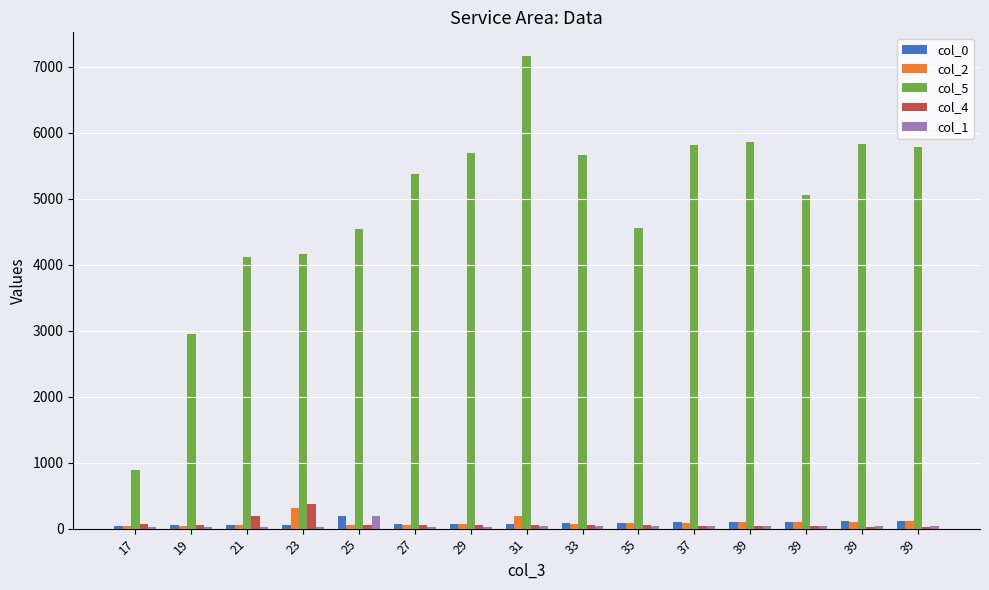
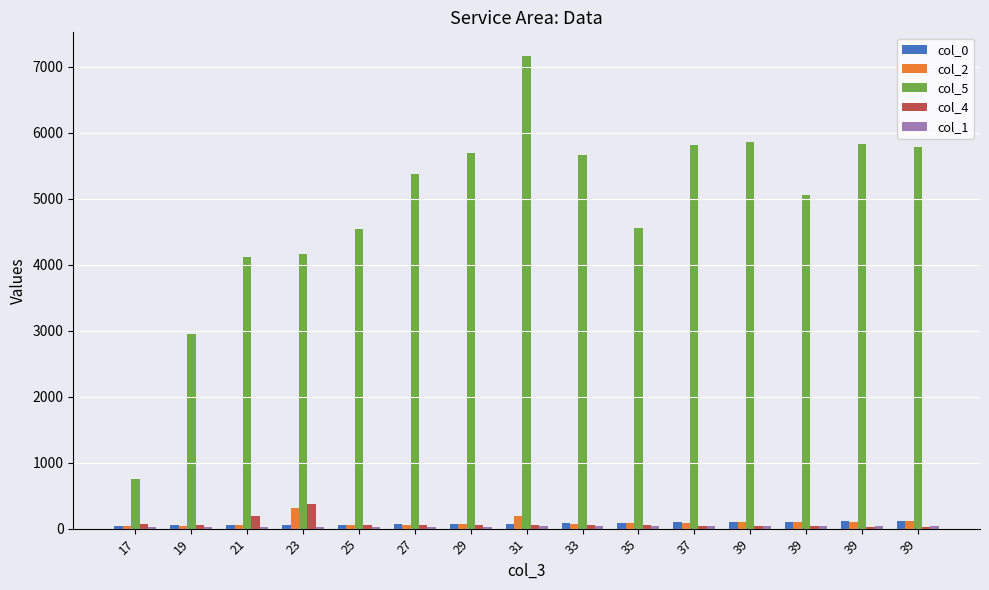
  {
    "col_0": {
      "17": 0,
      "19": 0,
      "21": 100,
      "23": 100,
-     "25": 200,
+     "25": 100,
      "27": 100,
      "29": 100,
      "31": 100,
      "33": 100,
      "35": 100,
      "37": 100
    },
    "col_2": {
      "17": 0,
      "19": 0,
      "21": 0,
      "23": 300,
      "25": 100,
      "27": 100,
      "29": 100,
      "31": 200,
      "33": 100,
      "35": 100,
      "37": 100
    },
    "col_5": {
-     "17": 900,
+     "17": 800,
      "19": 3000,
      "21": 4100,
      "23": 4200,
      "25": 4500,
      "27": 5400,
      "29": 5700,
      "31": 7200,
      "33": 5700,
      "35": 4600,
      "37": 5800
    },
    "col_4": {
      "17": 100,
      "19": 100,
      "21": 200,
      "23": 400,
      "25": 100,
      "27": 100,
      "29": 100,
      "31": 100,
      "33": 100,
      "35": 100,
      "37": 0
    },
    "col_1": {
-     "25": 200,
+     "25": 0,
      "37": 0
    }
  }
